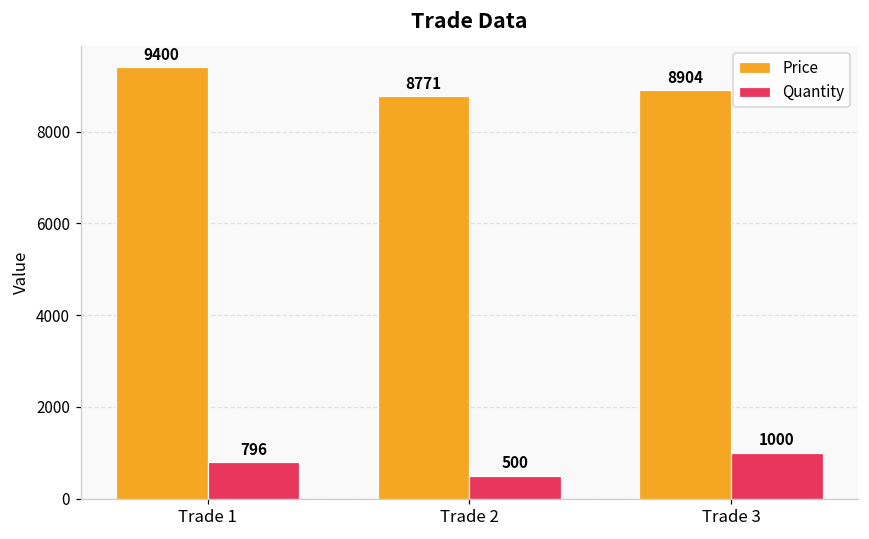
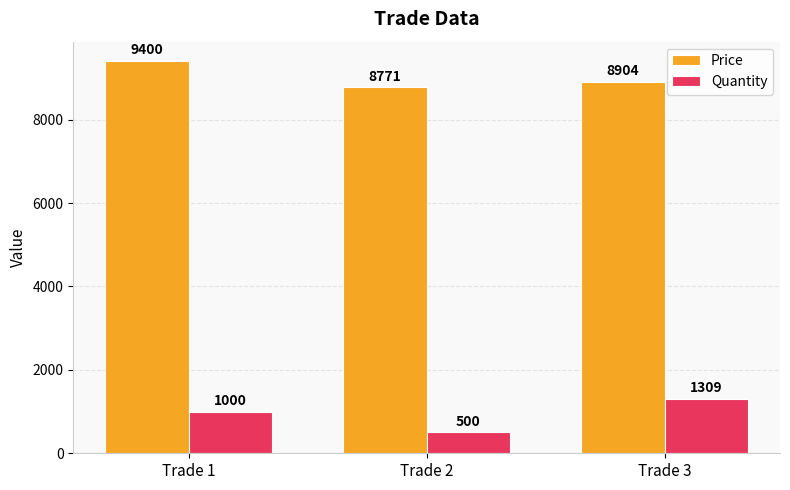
  {
    "Price": {
      "Trade 1": 9400,
      "Trade 2": 8771,
      "Trade 3": 8904
    },
    "Quantity": {
-     "Trade 1": 796,
+     "Trade 1": 1000,
      "Trade 2": 500,
-     "Trade 3": 1000
+     "Trade 3": 1309
    }
  }
